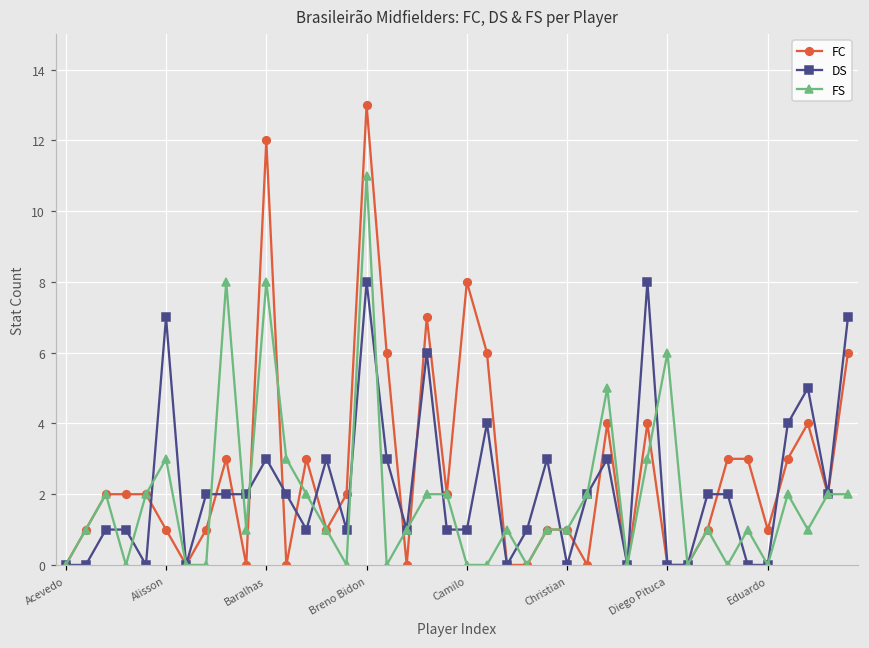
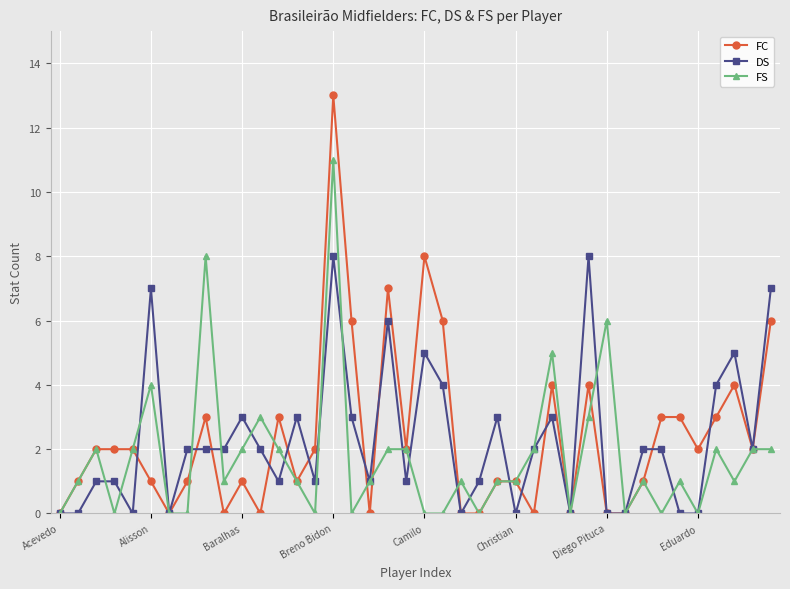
  {
    "FC": {
      "Alisson": 1,
-     "Baralhas": 12,
+     "Baralhas": 1,
      "Breno Bidon": 13,
      "Camilo": 8,
-     "Eduardo": 1
+     "Eduardo": 2
    },
    "DS": {
      "Alisson": 7,
      "Baralhas": 3,
      "Breno Bidon": 8,
-     "Camilo": 1,
+     "Camilo": 5,
      "Christian": 0
    },
    "FS": {
-     "Alisson": 3,
-     "Baralhas": 8,
+     "Alisson": 4,
+     "Baralhas": 2,
      "Breno Bidon": 11,
      "Camilo": 0,
      "Diego Pituca": 6
    }
  }
